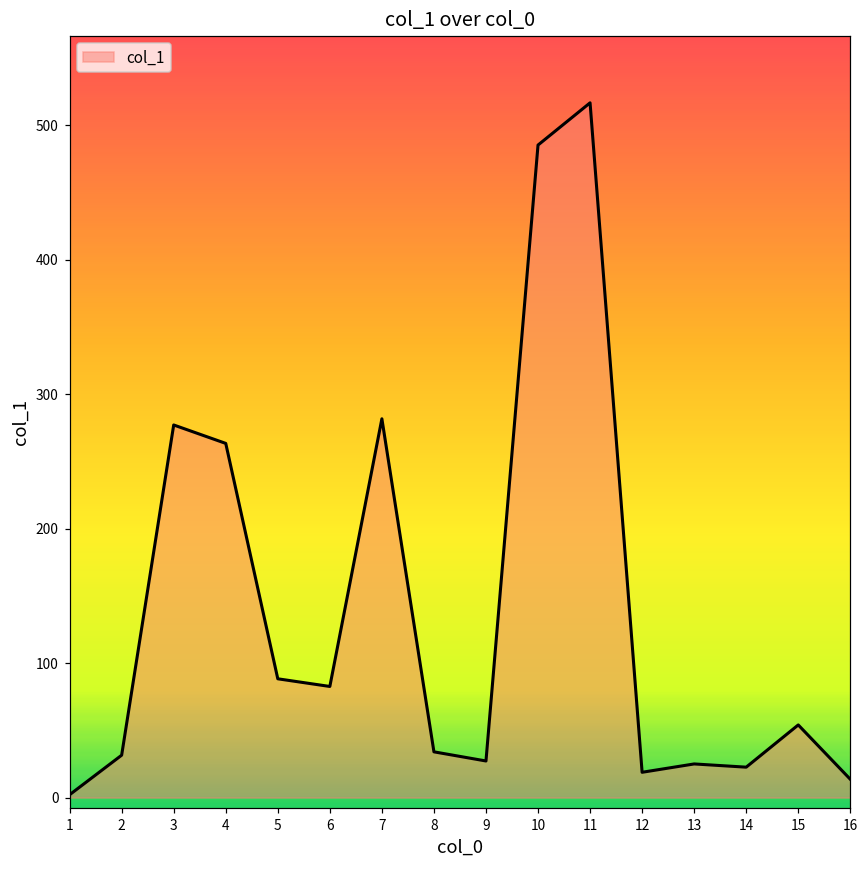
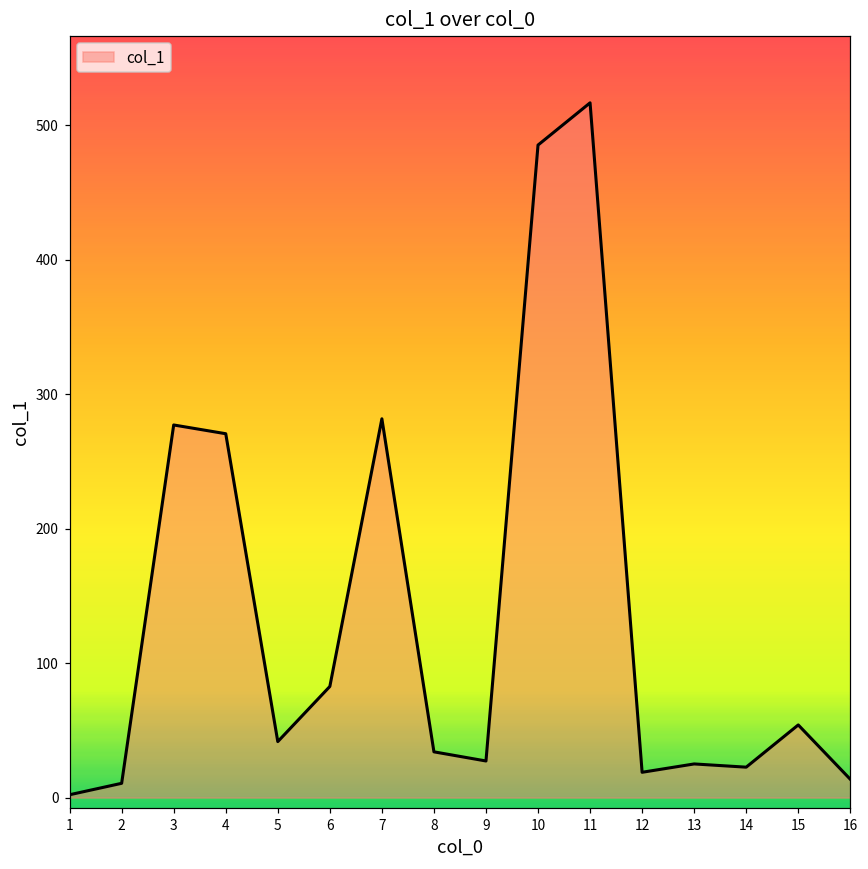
  {
    "1": 2,
-   "2": 32,
+   "2": 11,
    "3": 277,
-   "4": 263,
-   "5": 88,
+   "4": 271,
+   "5": 42,
    "6": 83,
    "7": 282,
    "8": 34,
    "9": 27,
    "10": 485,
    "11": 517,
    "12": 19,
    "13": 25,
    "14": 23,
    "15": 54,
    "16": 14
  }
